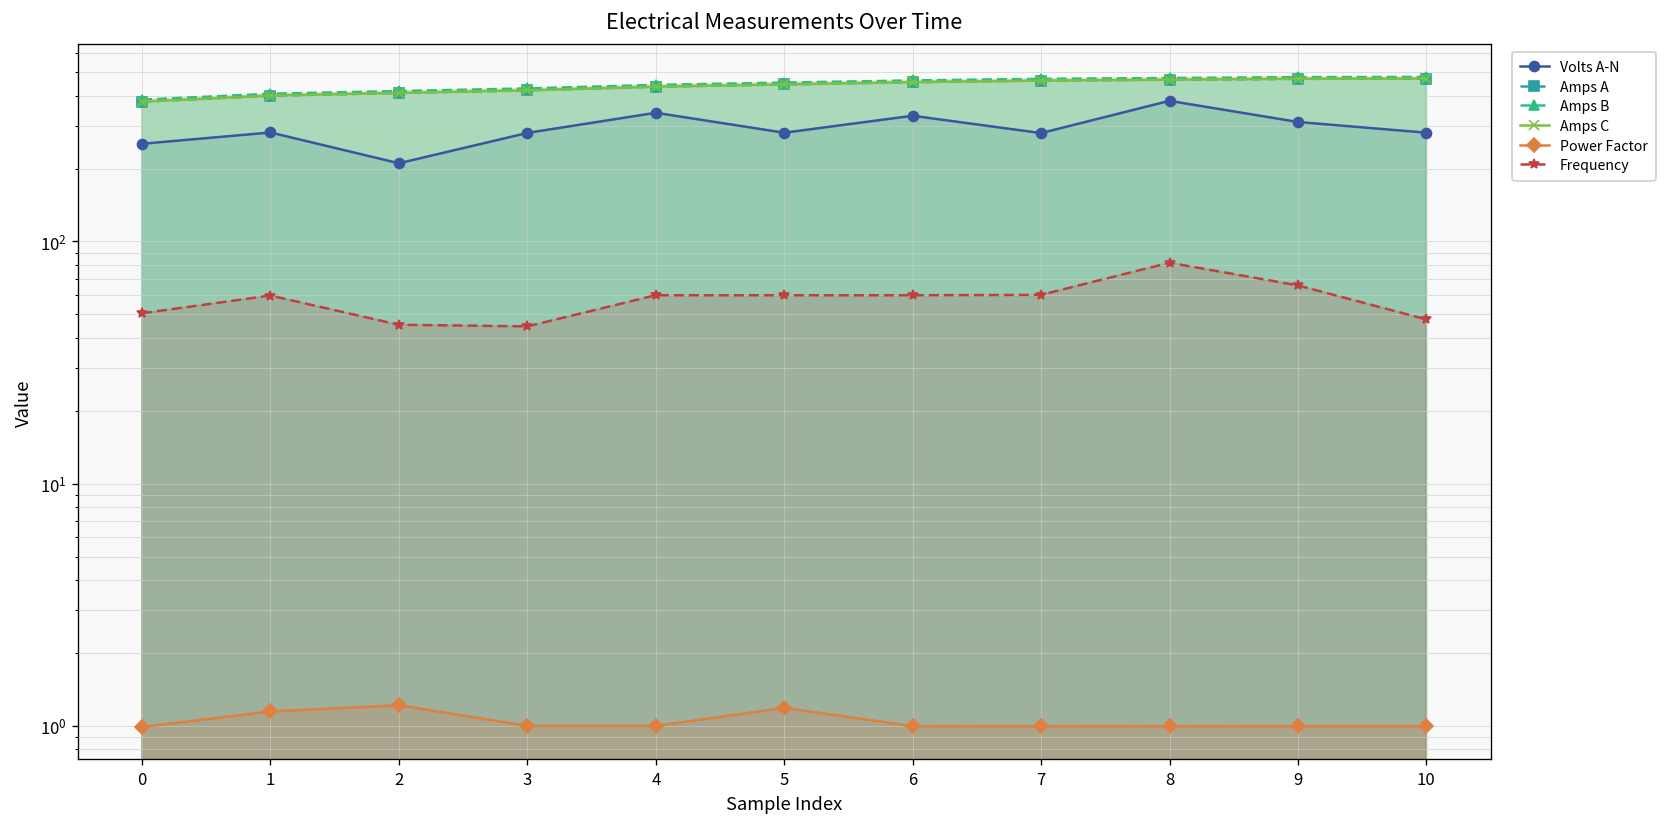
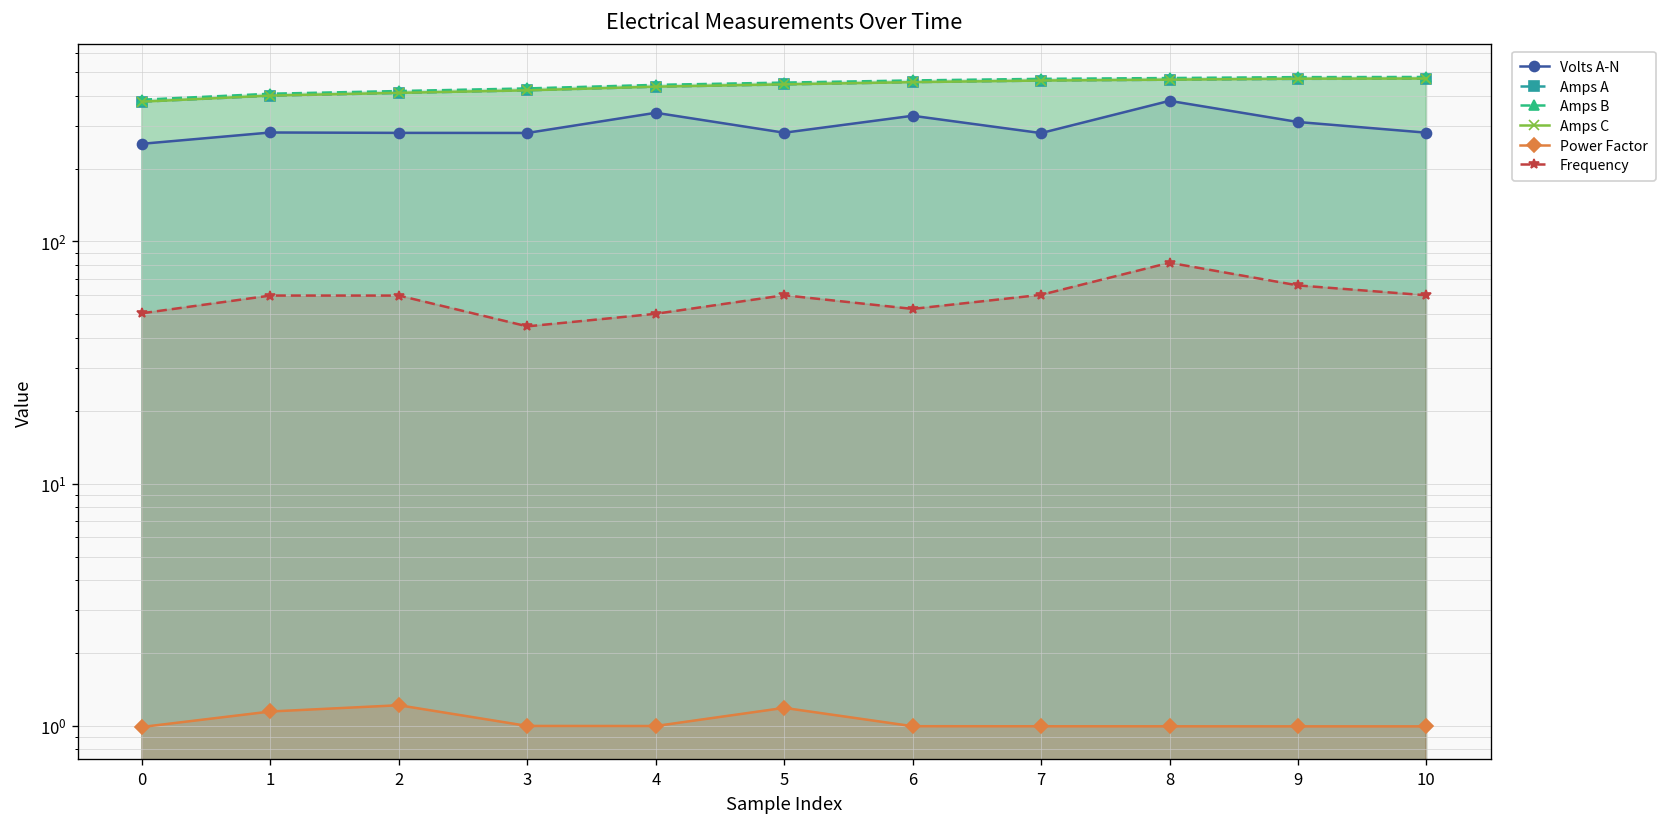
  {
    "Volts A-N": {
      "0": 250,
      "1": 280,
-     "2": 210,
+     "2": 280,
      "3": 280,
      "4": 340,
      "5": 280,
      "6": 330,
      "7": 280,
      "8": 380,
      "9": 310,
      "10": 280
    },
    "Power Factor": {
      "0": 1,
      "1": 1.1,
      "2": 1.2,
      "3": 1,
      "4": 1,
      "5": 1.2,
      "6": 1,
      "7": 1,
      "8": 1,
      "9": 1,
      "10": 1
    },
    "Frequency": {
      "0": 51,
      "1": 60,
-     "2": 45,
+     "2": 60,
      "3": 45,
-     "4": 60,
+     "4": 50,
      "5": 60,
-     "6": 60,
+     "6": 53,
      "7": 60,
      "8": 82,
      "9": 66,
-     "10": 48
+     "10": 60
    }
  }
